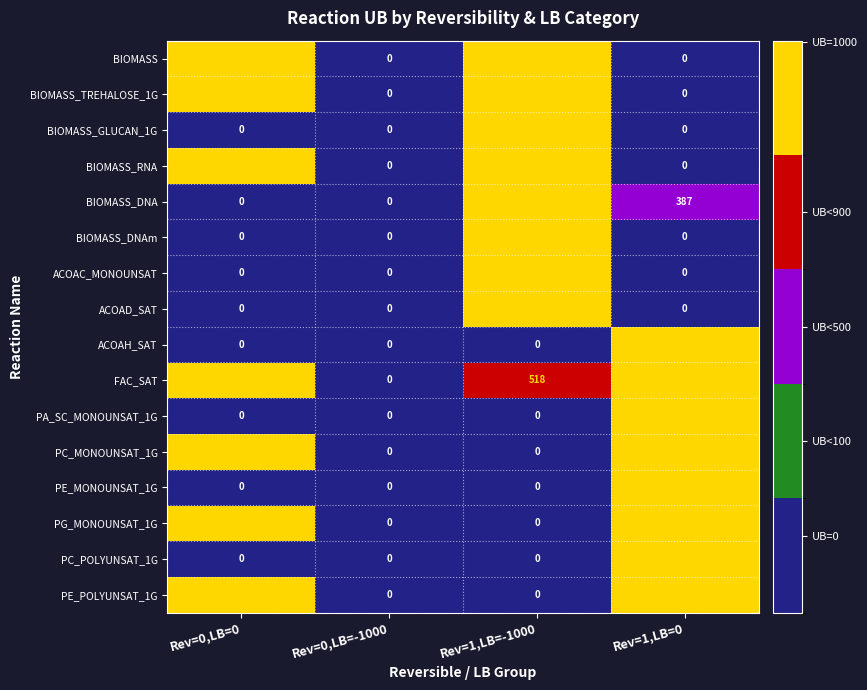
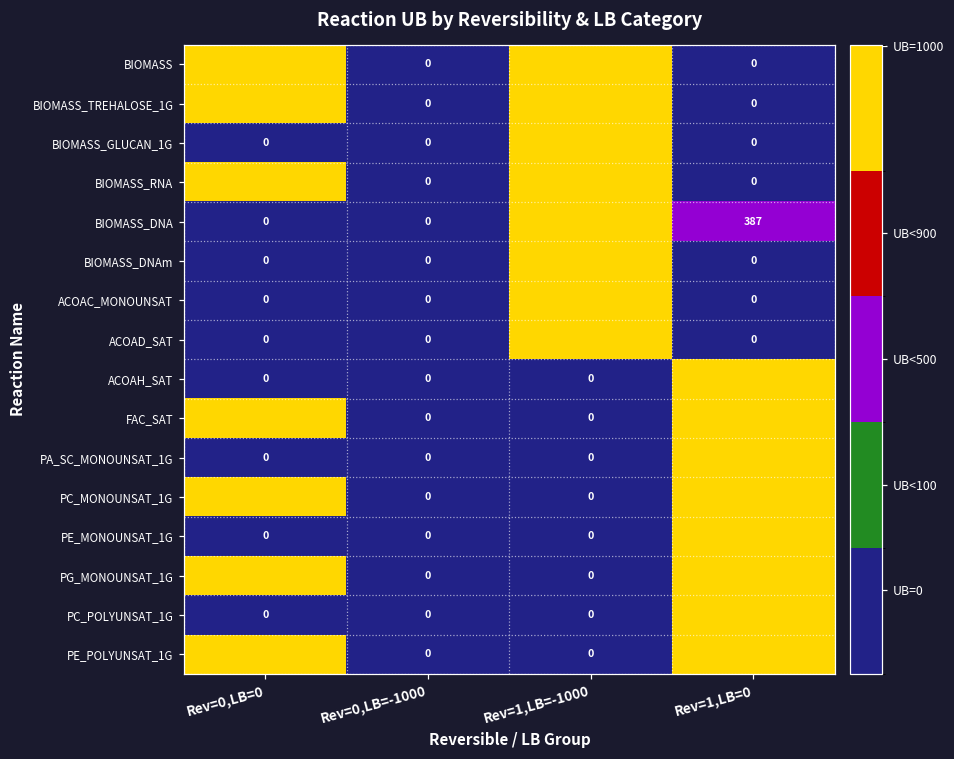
  {
    "BIOMASS": {
      "Rev=0,LB=-1000": 0,
      "Rev=1,LB=0": 0
    },
    "BIOMASS_TREHALOSE_1G": {
      "Rev=0,LB=-1000": 0,
      "Rev=1,LB=0": 0
    },
    "BIOMASS_GLUCAN_1G": {
      "Rev=0,LB=0": 0,
      "Rev=0,LB=-1000": 0,
      "Rev=1,LB=0": 0
    },
    "BIOMASS_RNA": {
      "Rev=0,LB=-1000": 0,
      "Rev=1,LB=0": 0
    },
    "BIOMASS_DNA": {
      "Rev=0,LB=0": 0,
      "Rev=0,LB=-1000": 0,
      "Rev=1,LB=0": 387
    },
    "BIOMASS_DNAm": {
      "Rev=0,LB=0": 0,
      "Rev=0,LB=-1000": 0,
      "Rev=1,LB=0": 0
    },
    "ACOAC_MONOUNSAT": {
      "Rev=0,LB=0": 0,
      "Rev=0,LB=-1000": 0,
      "Rev=1,LB=0": 0
    },
    "ACOAD_SAT": {
      "Rev=0,LB=0": 0,
      "Rev=0,LB=-1000": 0,
      "Rev=1,LB=0": 0
    },
    "ACOAH_SAT": {
      "Rev=0,LB=0": 0,
      "Rev=0,LB=-1000": 0,
      "Rev=1,LB=-1000": 0
    },
    "FAC_SAT": {
      "Rev=0,LB=-1000": 0,
-     "Rev=1,LB=-1000": 518
+     "Rev=1,LB=-1000": 0
    },
    "PA_SC_MONOUNSAT_1G": {
      "Rev=0,LB=0": 0,
      "Rev=0,LB=-1000": 0,
      "Rev=1,LB=-1000": 0
    },
    "PC_MONOUNSAT_1G": {
      "Rev=0,LB=-1000": 0,
      "Rev=1,LB=-1000": 0
    },
    "PE_MONOUNSAT_1G": {
      "Rev=0,LB=0": 0,
      "Rev=0,LB=-1000": 0,
      "Rev=1,LB=-1000": 0
    },
    "PG_MONOUNSAT_1G": {
      "Rev=0,LB=-1000": 0,
      "Rev=1,LB=-1000": 0
    },
    "PC_POLYUNSAT_1G": {
      "Rev=0,LB=0": 0,
      "Rev=0,LB=-1000": 0,
      "Rev=1,LB=-1000": 0
    },
    "PE_POLYUNSAT_1G": {
      "Rev=0,LB=-1000": 0,
      "Rev=1,LB=-1000": 0
    }
  }
